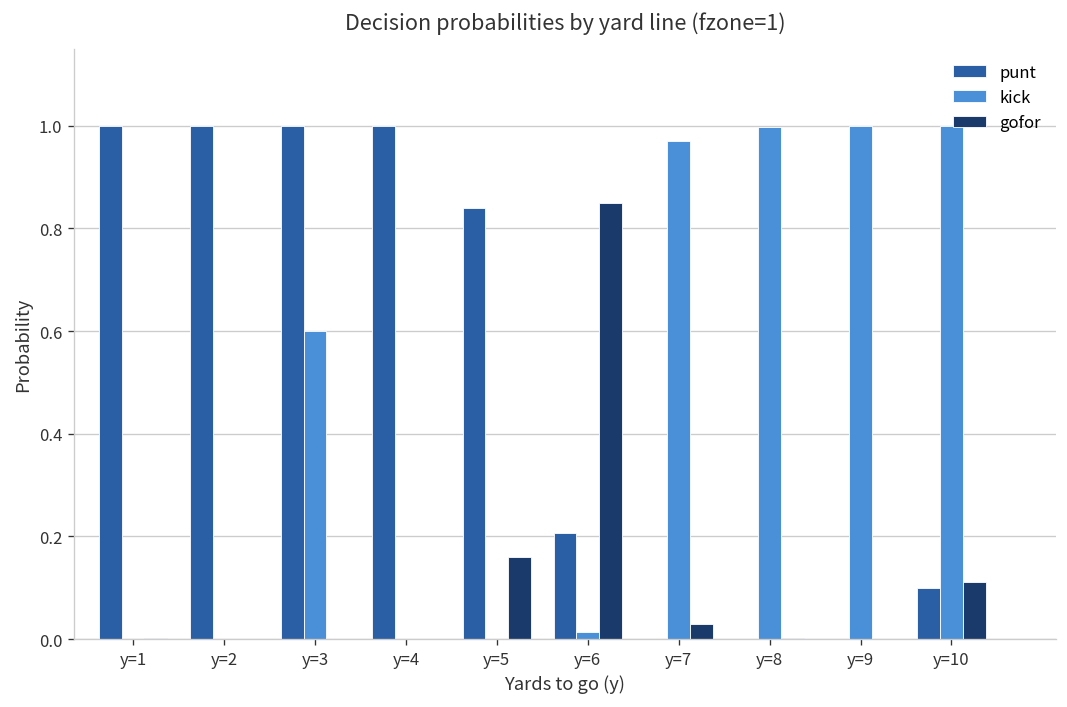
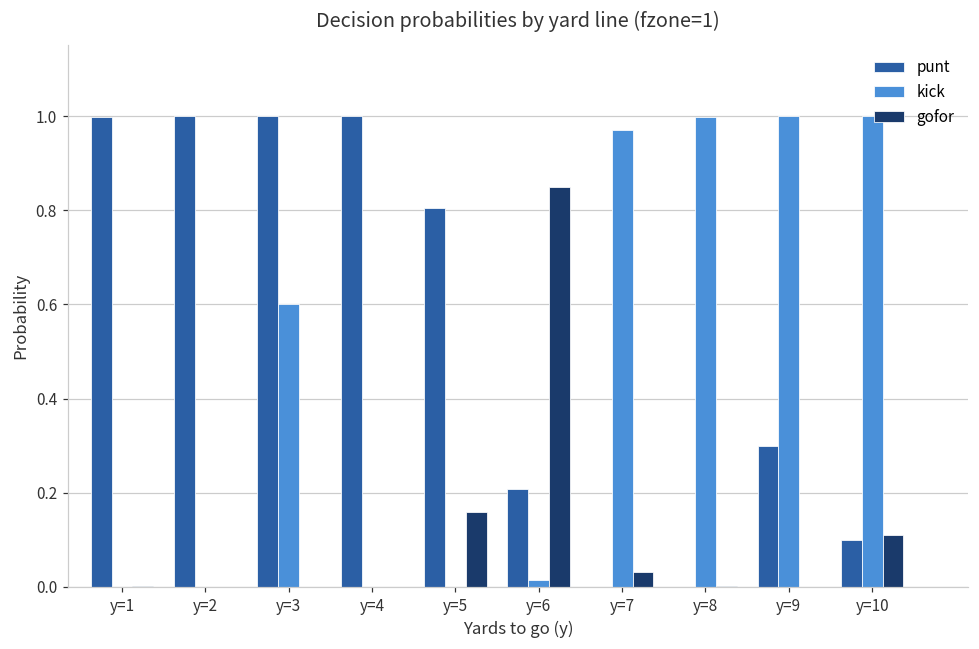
  {
    "punt": {
      "y=1": 1.00,
      "y=2": 1.00,
      "y=3": 1.00,
      "y=4": 1.00,
-     "y=5": 0.84,
+     "y=5": 0.81,
      "y=6": 0.21,
      "y=7": 0.00,
      "y=8": 0.00,
-     "y=9": 0.0,
+     "y=9": 0.3,
      "y=10": 0.10
    },
    "kick": {
      "y=1": 0.00,
      "y=2": 0.00,
      "y=3": 0.60,
      "y=4": 0.00,
      "y=5": 0.00,
      "y=6": 0.01,
      "y=7": 0.97,
      "y=8": 1.00,
      "y=9": 1.00,
      "y=10": 1.00
    },
    "gofor": {
      "y=2": 0.00,
      "y=3": 0.00,
      "y=4": 0.00,
      "y=5": 0.16,
      "y=6": 0.85,
      "y=7": 0.03,
      "y=9": 0.00,
      "y=10": 0.11
    }
  }
